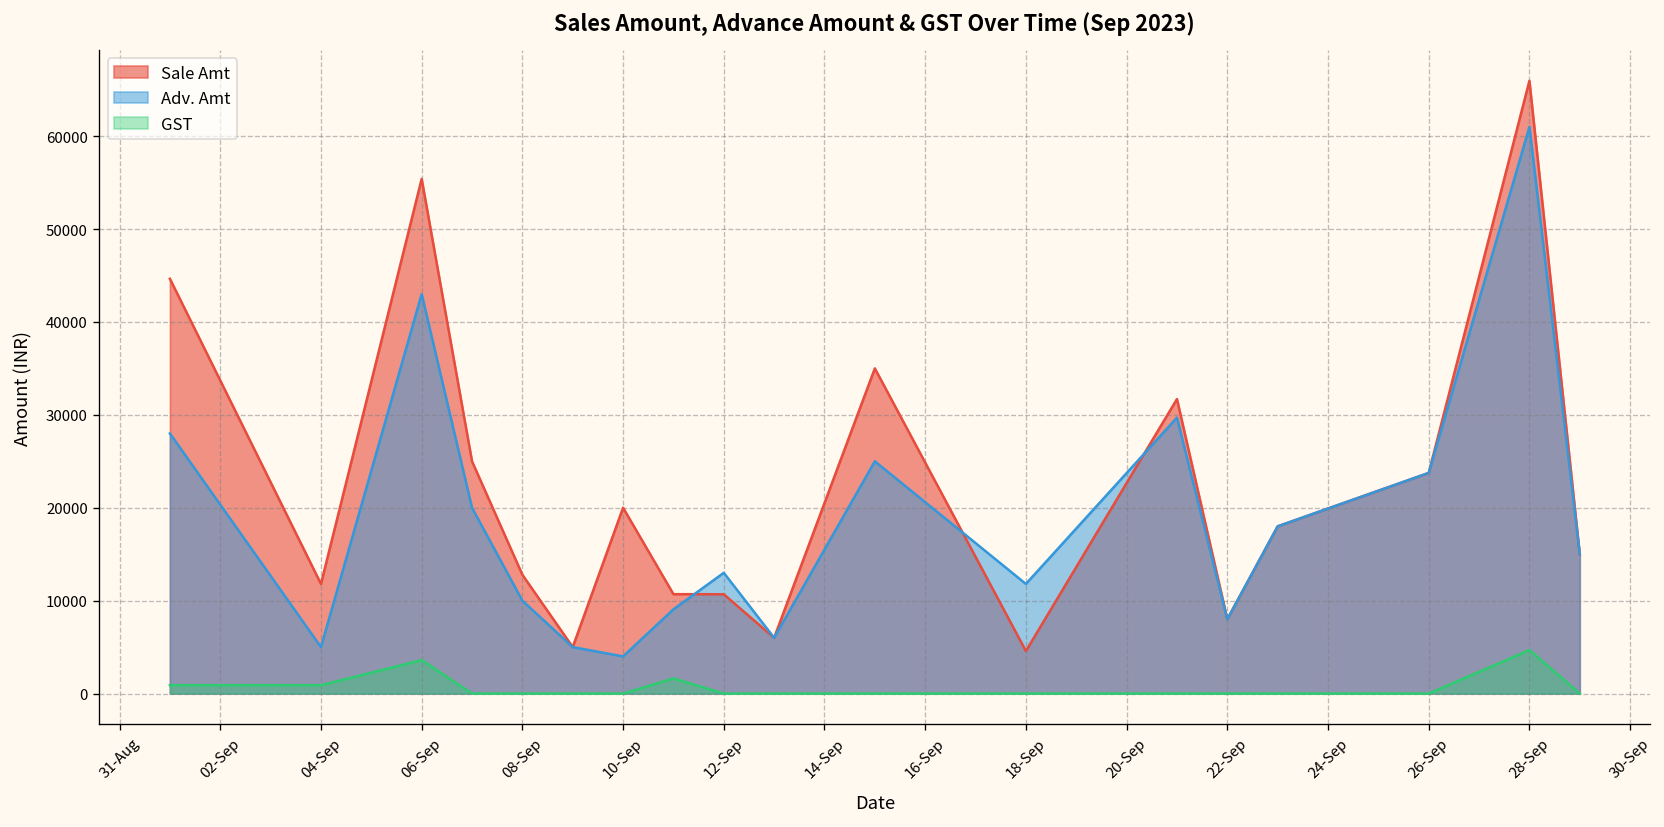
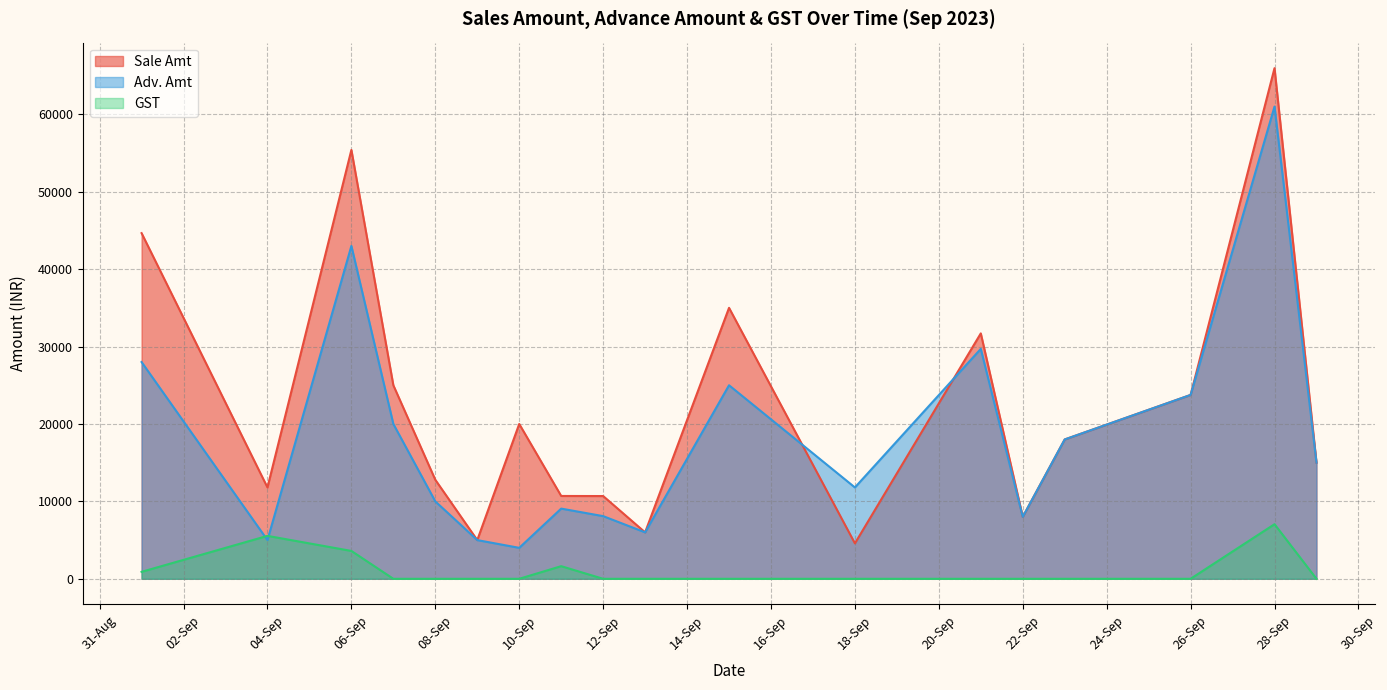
  {
    "Sale Amt": {
      "04-Sep": 12000,
      "06-Sep": 55000,
      "08-Sep": 13000,
      "10-Sep": 20000,
      "12-Sep": 11000,
      "18-Sep": 5000,
      "28-Sep": 66000
    },
    "Adv. Amt": {
      "04-Sep": 5000,
      "06-Sep": 43000,
      "08-Sep": 10000,
      "10-Sep": 4000,
-     "12-Sep": 13000,
+     "12-Sep": 8000,
      "18-Sep": 12000,
      "28-Sep": 61000
    },
    "GST": {
-     "04-Sep": 1000,
+     "04-Sep": 6000,
      "06-Sep": 4000,
      "08-Sep": 0,
      "10-Sep": 0,
      "12-Sep": 0,
      "18-Sep": 0,
      "22-Sep": 0,
      "26-Sep": 0,
-     "28-Sep": 5000
+     "28-Sep": 7000
    }
  }
